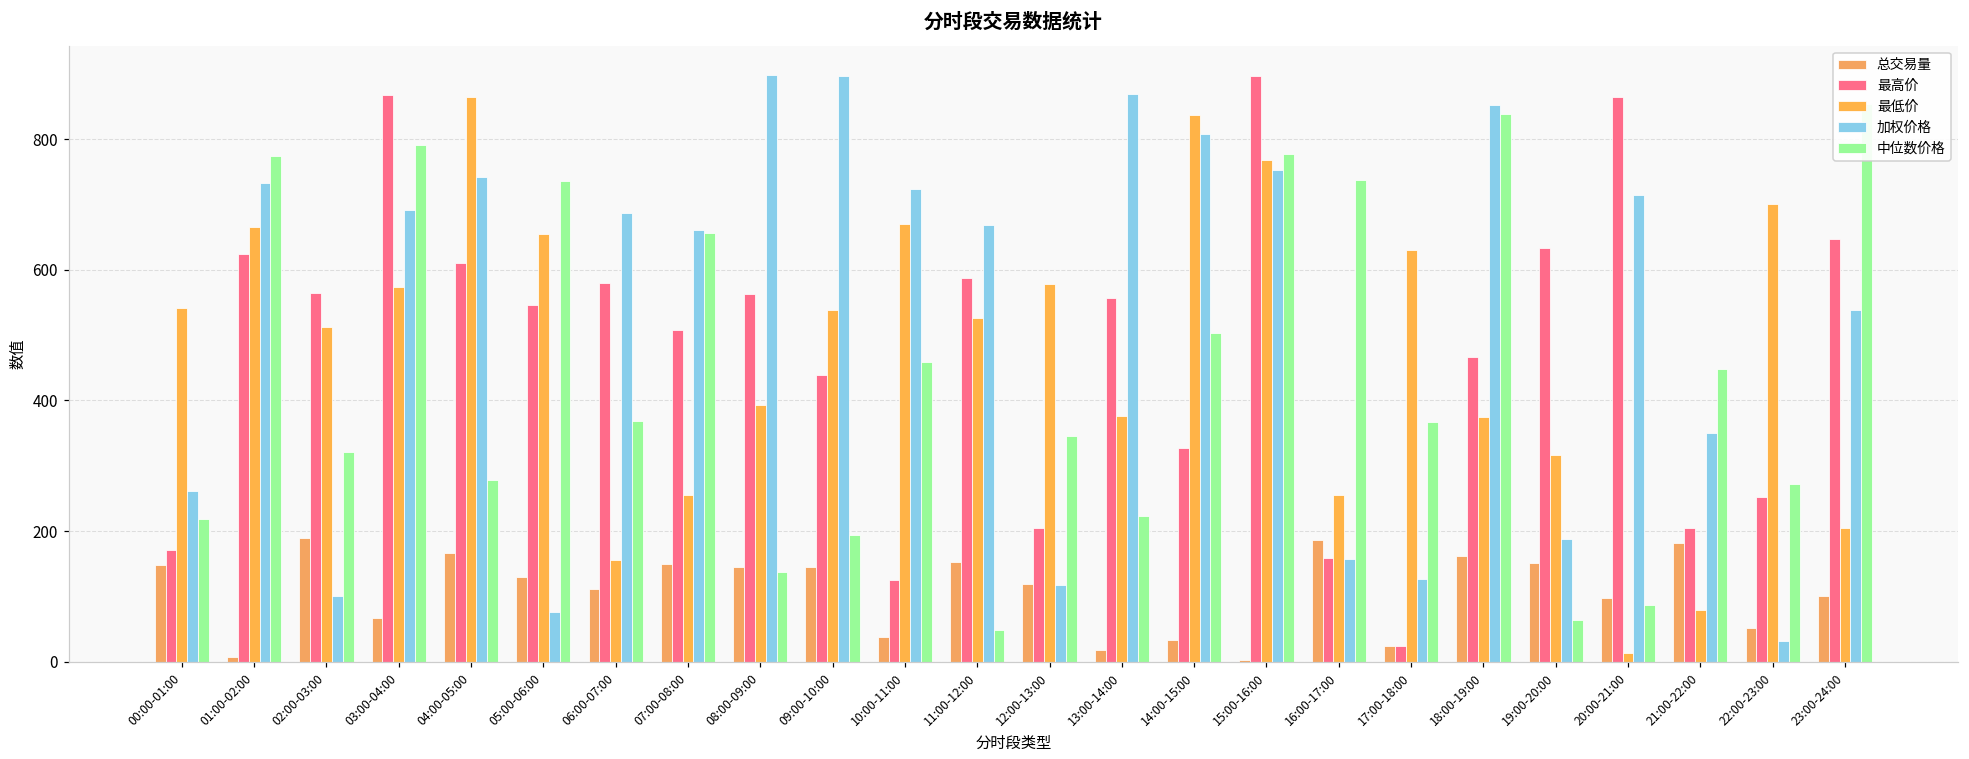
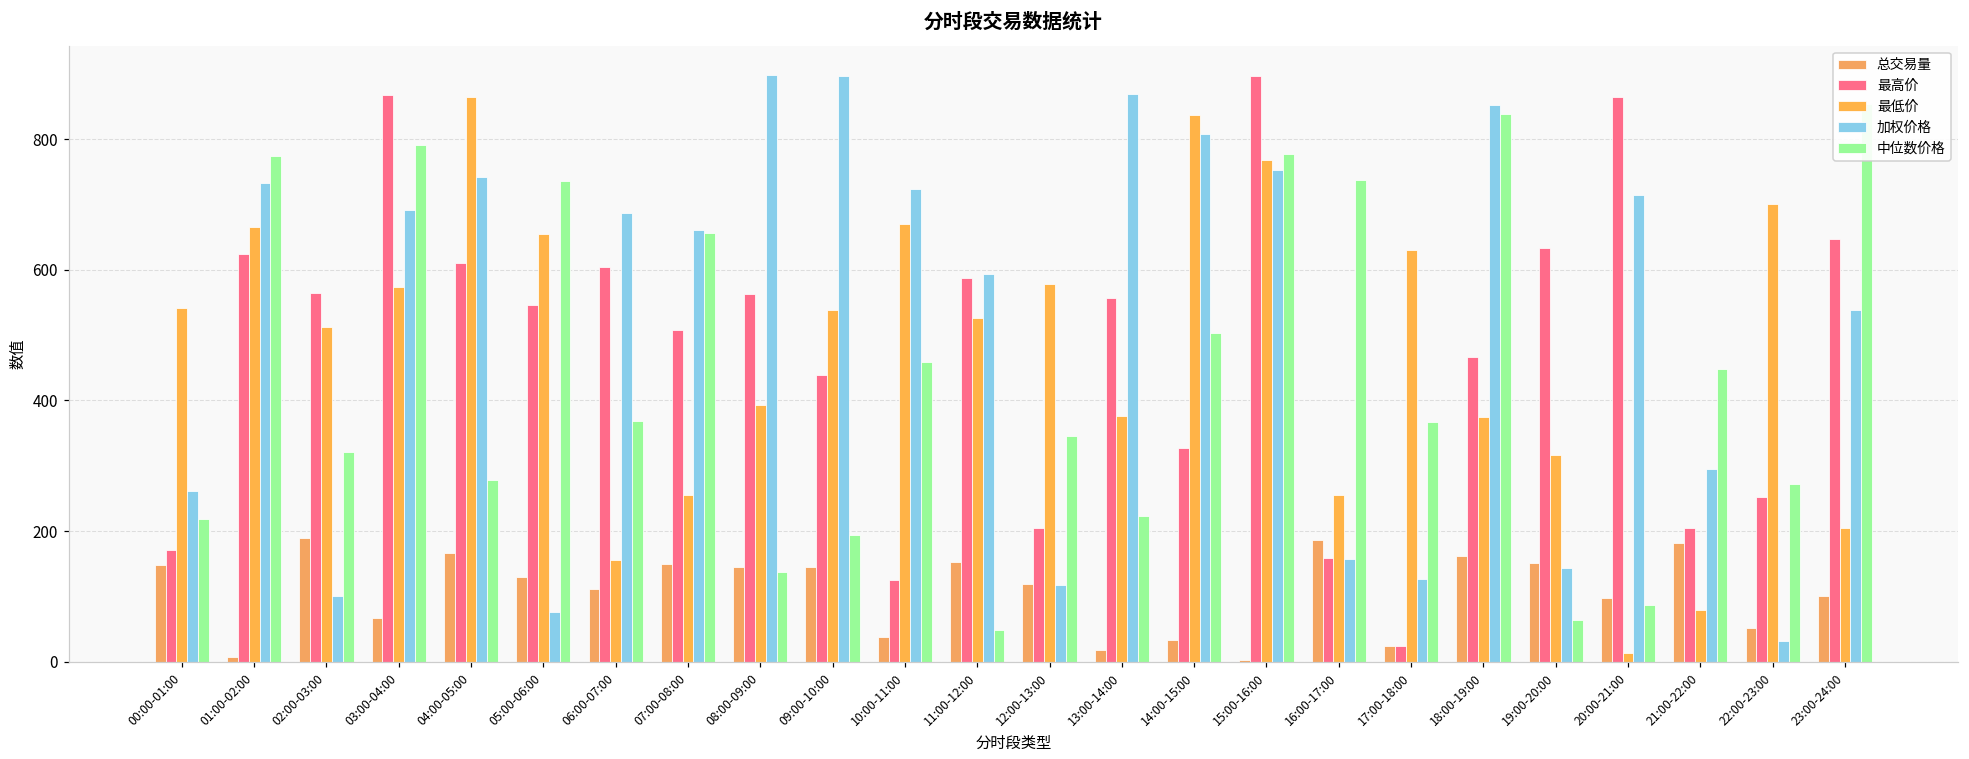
  {
    "最高价": {
      "00:00-01:00": 170,
      "01:00-02:00": 620,
      "02:00-03:00": 570,
      "03:00-04:00": 870,
      "04:00-05:00": 610,
      "05:00-06:00": 550,
-     "06:00-07:00": 580,
+     "06:00-07:00": 600,
      "07:00-08:00": 510,
      "08:00-09:00": 560,
      "09:00-10:00": 440,
      "10:00-11:00": 130,
      "11:00-12:00": 590,
      "12:00-13:00": 210,
      "13:00-14:00": 560,
      "14:00-15:00": 330,
      "15:00-16:00": 900,
      "16:00-17:00": 160,
      "17:00-18:00": 20,
      "18:00-19:00": 470,
      "19:00-20:00": 630,
      "20:00-21:00": 860,
      "21:00-22:00": 200,
      "22:00-23:00": 250,
      "23:00-24:00": 650
    },
    "加权价格": {
      "00:00-01:00": 260,
      "01:00-02:00": 730,
      "02:00-03:00": 100,
      "03:00-04:00": 690,
      "04:00-05:00": 740,
      "05:00-06:00": 80,
      "06:00-07:00": 690,
      "07:00-08:00": 660,
      "08:00-09:00": 900,
      "09:00-10:00": 900,
      "10:00-11:00": 720,
-     "11:00-12:00": 670,
+     "11:00-12:00": 590,
      "12:00-13:00": 120,
      "13:00-14:00": 870,
      "14:00-15:00": 810,
      "15:00-16:00": 750,
      "16:00-17:00": 160,
      "17:00-18:00": 130,
      "18:00-19:00": 850,
-     "19:00-20:00": 190,
+     "19:00-20:00": 140,
      "20:00-21:00": 710,
-     "21:00-22:00": 350,
+     "21:00-22:00": 290,
      "22:00-23:00": 30,
      "23:00-24:00": 540
    },
    "中位数价格": {
      "00:00-01:00": 220,
      "01:00-02:00": 770,
      "02:00-03:00": 320,
      "03:00-04:00": 790,
      "04:00-05:00": 280,
      "05:00-06:00": 740,
      "06:00-07:00": 370,
      "07:00-08:00": 660,
      "08:00-09:00": 140,
      "09:00-10:00": 190,
      "10:00-11:00": 460,
      "11:00-12:00": 50,
      "12:00-13:00": 340,
      "13:00-14:00": 220,
      "14:00-15:00": 500,
      "15:00-16:00": 780,
      "16:00-17:00": 740,
      "17:00-18:00": 370,
      "18:00-19:00": 840,
      "19:00-20:00": 60,
      "20:00-21:00": 90,
      "21:00-22:00": 450,
      "22:00-23:00": 270
    }
  }
